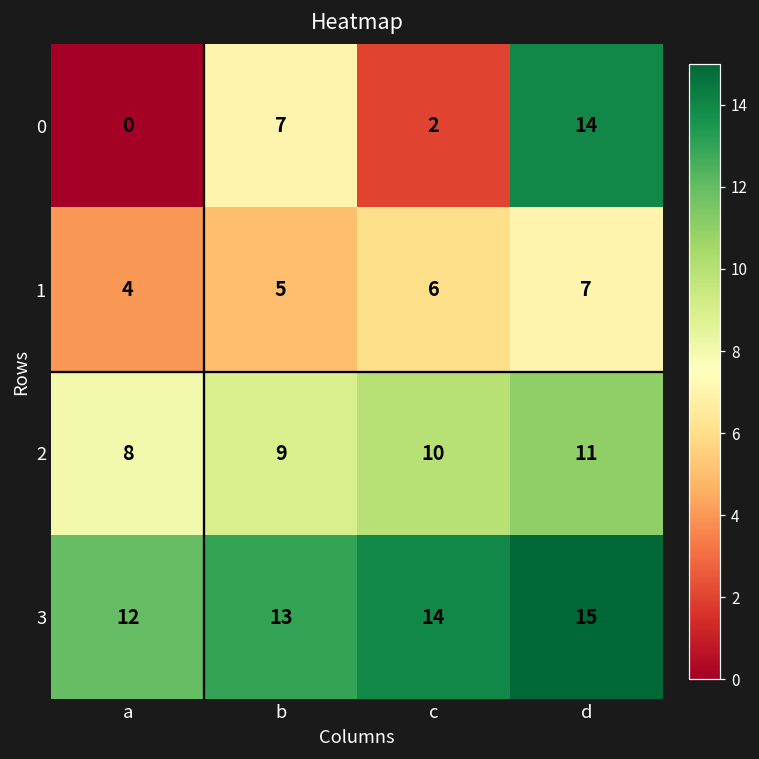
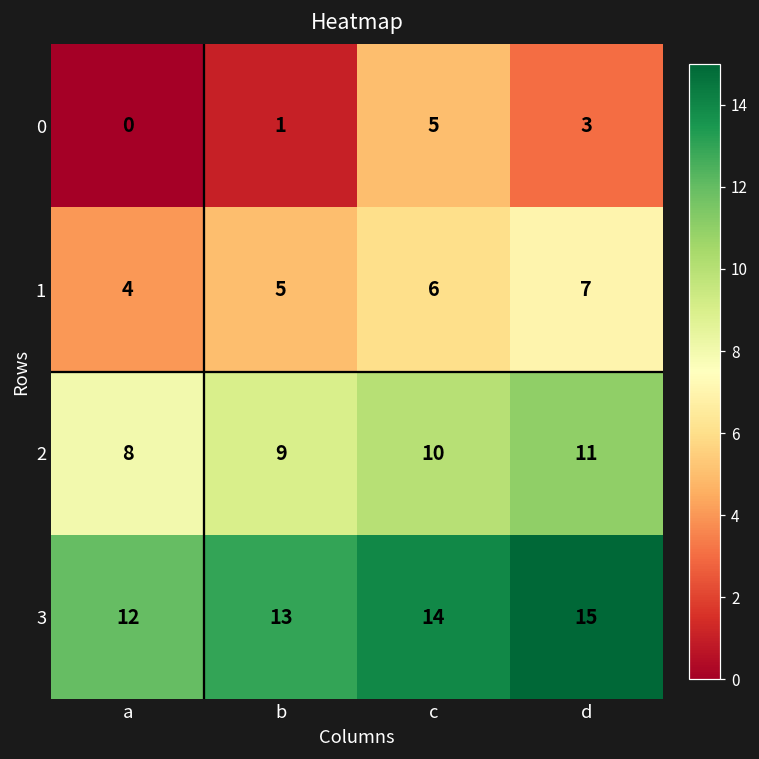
  {
    "0": {
      "a": 0,
-     "b": 7,
-     "c": 2,
-     "d": 14
+     "b": 1,
+     "c": 5,
+     "d": 3
    },
    "1": {
      "a": 4,
      "b": 5,
      "c": 6,
      "d": 7
    },
    "2": {
      "a": 8,
      "b": 9,
      "c": 10,
      "d": 11
    },
    "3": {
      "a": 12,
      "b": 13,
      "c": 14,
      "d": 15
    }
  }
